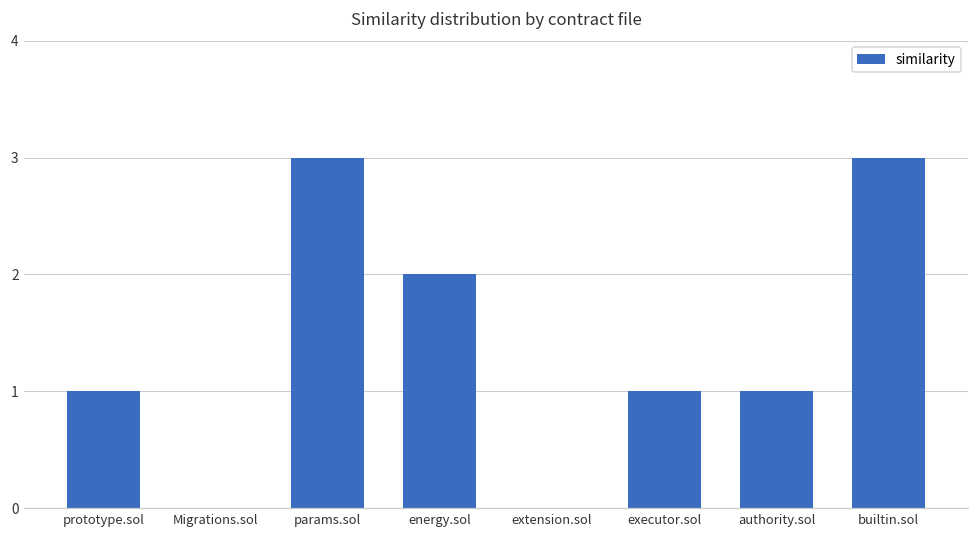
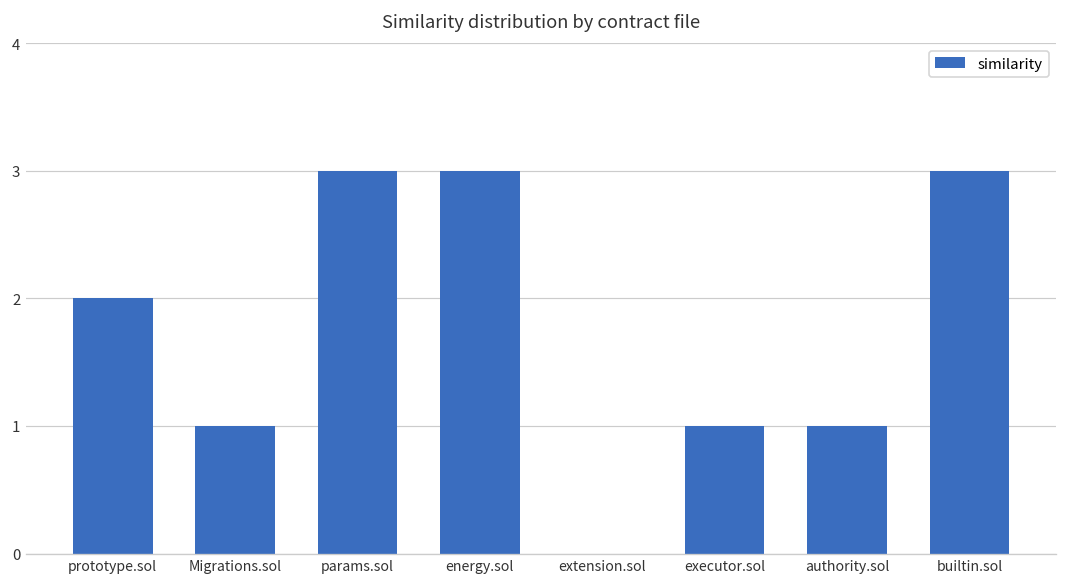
  {
-   "prototype.sol": 1,
-   "Migrations.sol": 0,
+   "prototype.sol": 2,
+   "Migrations.sol": 1,
    "params.sol": 3,
-   "energy.sol": 2,
+   "energy.sol": 3,
    "extension.sol": 0,
    "executor.sol": 1,
    "authority.sol": 1,
    "builtin.sol": 3
  }
